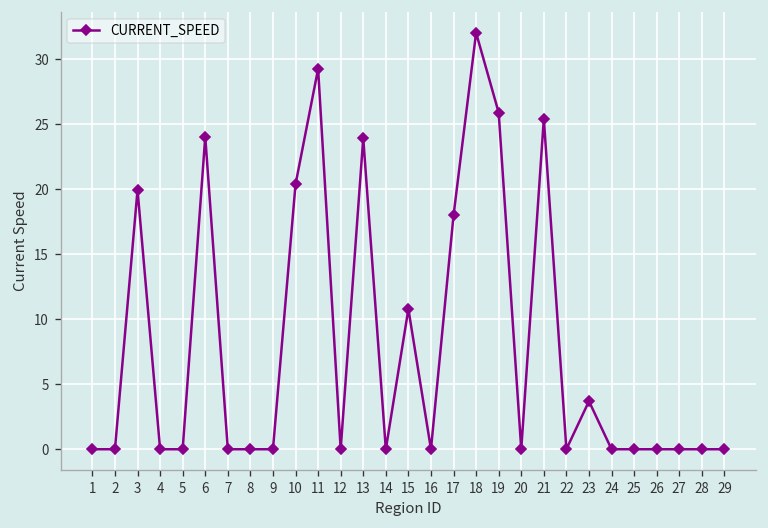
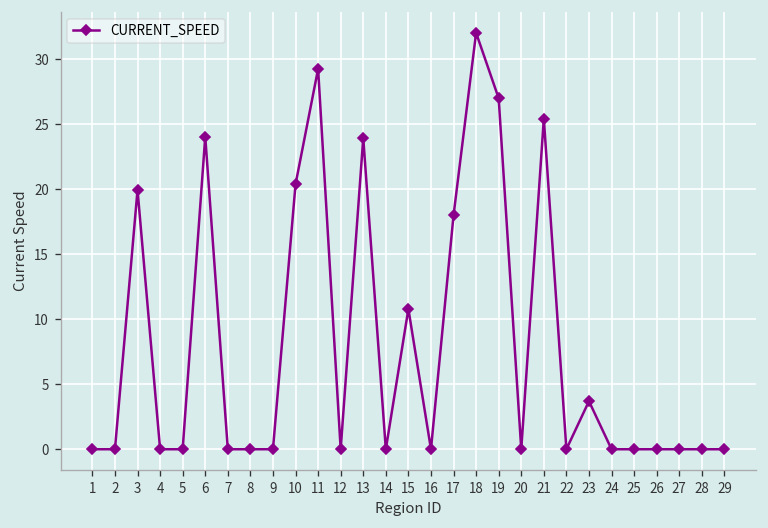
  {
    "1": 0.0,
    "2": 0.0,
    "3": 20.0,
    "4": 0.0,
    "5": 0.0,
    "6": 24.1,
    "7": 0.0,
    "8": 0.0,
    "9": 0.0,
    "10": 20.4,
    "11": 29.3,
    "12": 0.0,
    "13": 24.0,
    "14": 0.0,
    "15": 10.8,
    "16": 0.0,
    "17": 18.0,
    "18": 32.1,
-   "19": 25.9,
+   "19": 27.0,
    "20": 0.0,
    "21": 25.4,
    "22": 0.0,
    "23": 3.7,
    "24": 0.0,
    "25": 0.0,
    "26": 0.0,
    "27": 0.0,
    "28": 0.0,
    "29": 0.0
  }
